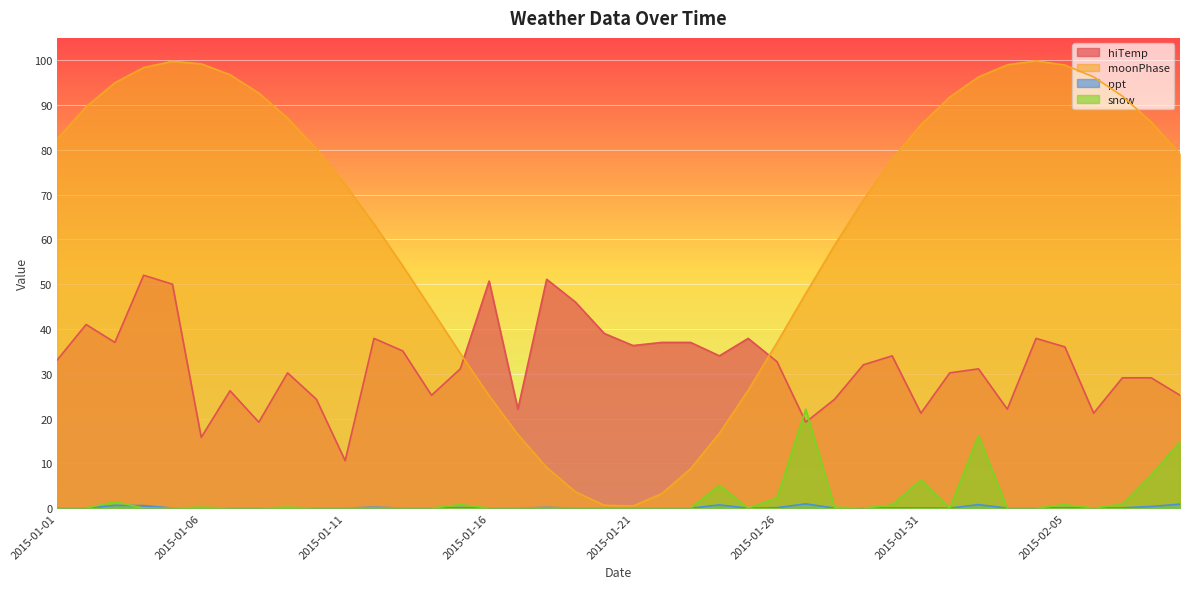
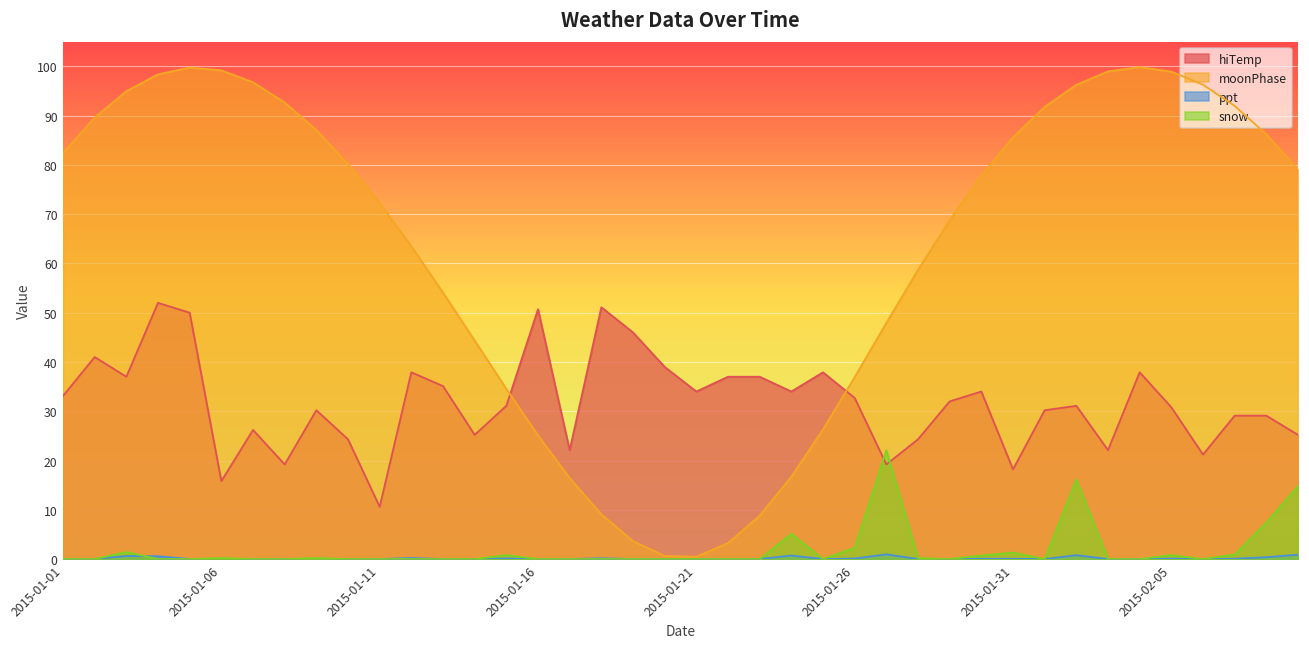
  {
    "hiTemp": {
      "2015-01-01": 33,
      "2015-01-06": 16,
      "2015-01-11": 11,
      "2015-01-16": 51,
-     "2015-01-21": 36,
+     "2015-01-21": 34,
      "2015-01-26": 33,
-     "2015-01-31": 21,
-     "2015-02-05": 36
+     "2015-01-31": 18,
+     "2015-02-05": 31
    },
    "moonPhase": {
      "2015-01-01": 82,
      "2015-01-06": 99,
      "2015-01-11": 72,
      "2015-01-16": 25,
      "2015-01-26": 37,
      "2015-01-31": 86,
      "2015-02-05": 99
    },
    "ppt": {
      "2015-01-26": 0,
      "2015-01-31": 0,
      "2015-02-05": 0
    },
    "snow": {
      "2015-01-26": 2,
-     "2015-01-31": 6,
+     "2015-01-31": 1,
      "2015-02-05": 1
    }
  }
